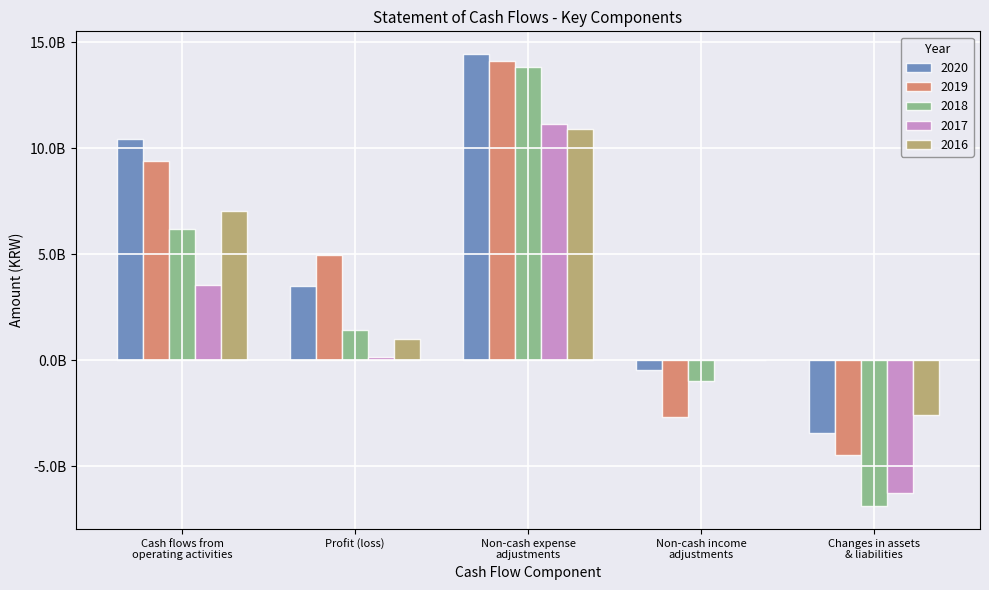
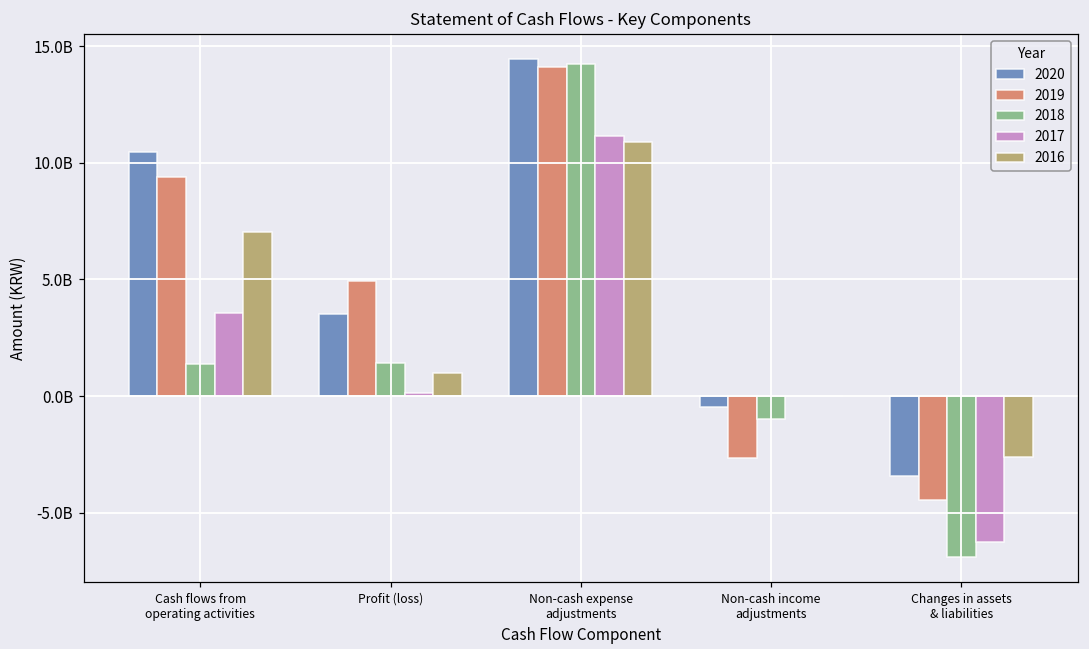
  {
    "2020": {
      "Cash flows from operating activities": 10500000000,
      "Profit (loss)": 3500000000,
      "Non-cash expense adjustments": 14400000000,
      "Non-cash income adjustments": -500000000,
      "Changes in assets & liabilities": -3400000000
    },
    "2018": {
-     "Cash flows from operating activities": 6200000000,
+     "Cash flows from operating activities": 1400000000,
      "Profit (loss)": 1400000000,
-     "Non-cash expense adjustments": 13800000000,
+     "Non-cash expense adjustments": 14200000000,
      "Non-cash income adjustments": -1000000000,
      "Changes in assets & liabilities": -6900000000
    },
    "2017": {
      "Cash flows from operating activities": 3600000000,
      "Profit (loss)": 100000000,
      "Non-cash expense adjustments": 11100000000,
      "Non-cash income adjustments": 0,
      "Changes in assets & liabilities": -6200000000
    }
  }
